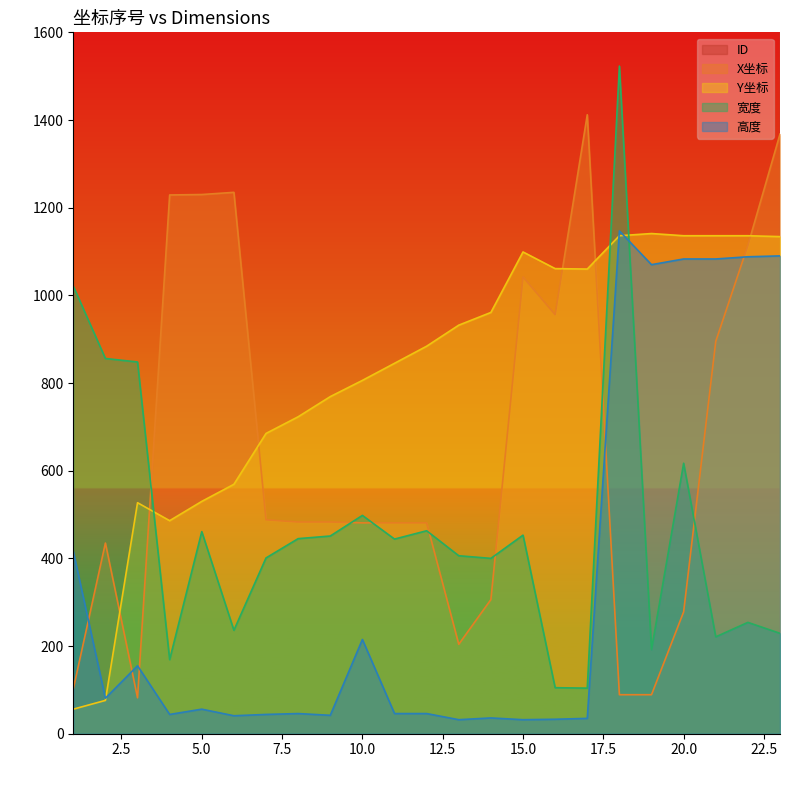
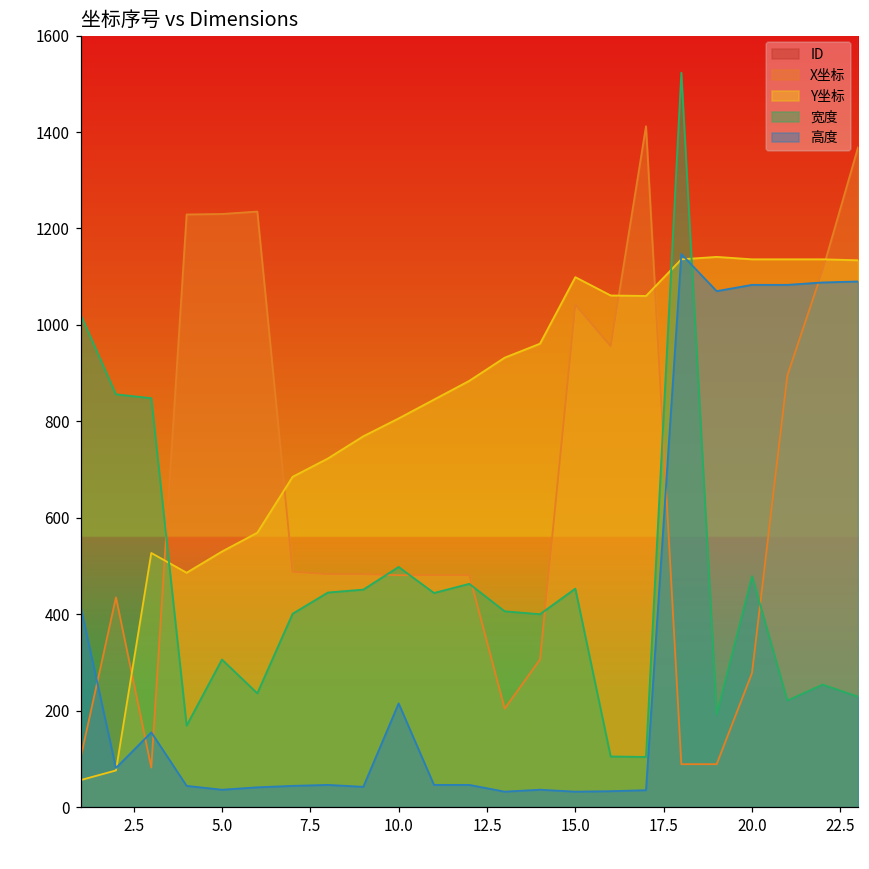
  {
    "宽度": {
-     "5.0": 460,
+     "5.0": 310,
      "10.0": 500,
      "15.0": 450,
-     "20.0": 620
+     "20.0": 480
    },
    "高度": {
-     "5.0": 60,
+     "5.0": 40,
      "10.0": 220,
      "15.0": 30,
      "20.0": 1080
    }
  }
